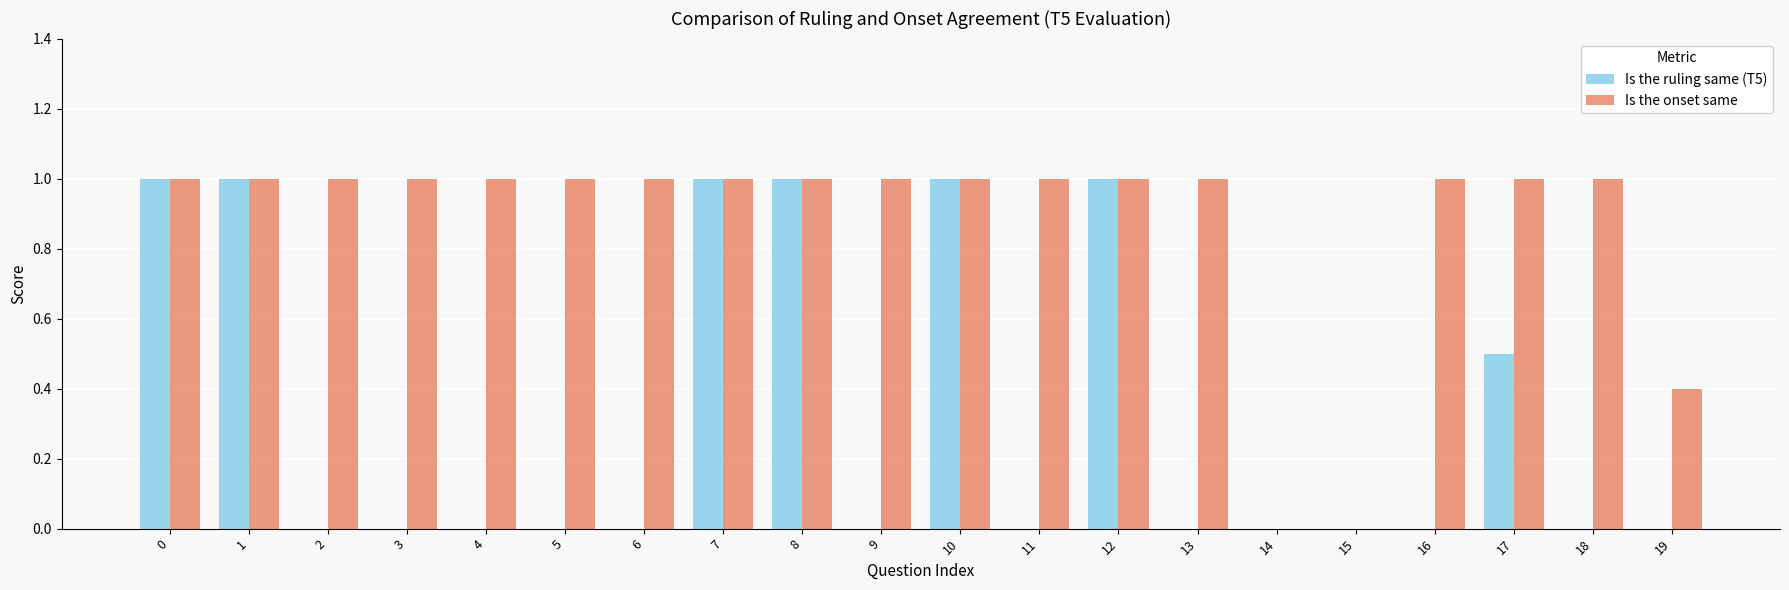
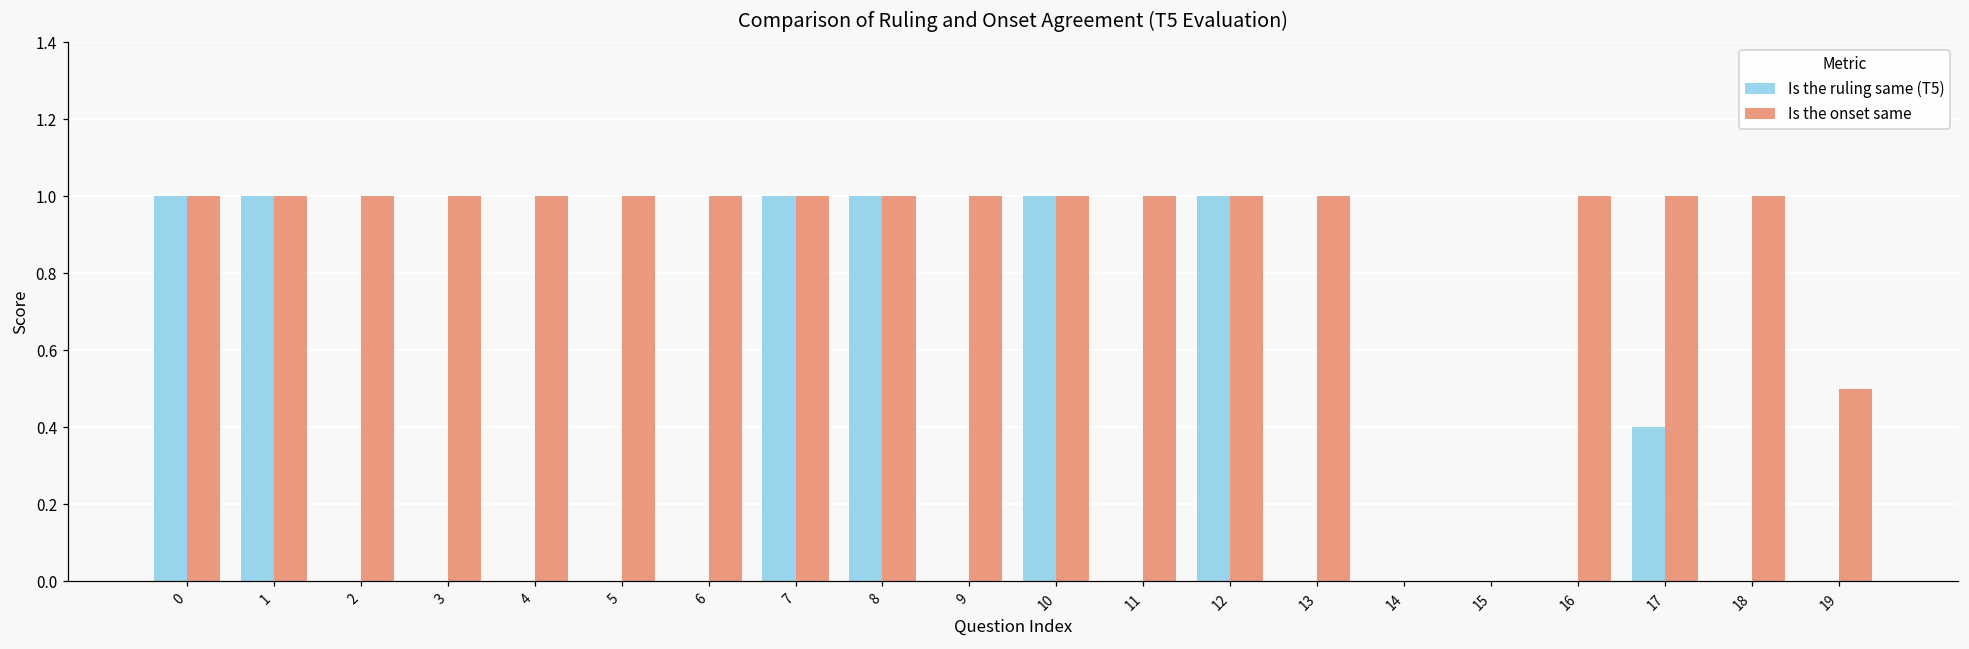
  {
    "Is the ruling same (T5)": {
      "0": 1.0,
      "1": 1.0,
      "2": 0.0,
      "3": 0.0,
      "4": 0.0,
      "5": 0.0,
      "6": 0.0,
      "7": 1.0,
      "8": 1.0,
      "9": 0.0,
      "10": 1.0,
      "11": 0.0,
      "12": 1.0,
      "13": 0.0,
      "14": 0.0,
      "15": 0.0,
      "16": 0.0,
-     "17": 0.5,
+     "17": 0.4,
      "18": 0.0,
      "19": 0.0
    },
    "Is the onset same": {
      "0": 1.0,
      "1": 1.0,
      "2": 1.0,
      "3": 1.0,
      "4": 1.0,
      "5": 1.0,
      "6": 1.0,
      "7": 1.0,
      "8": 1.0,
      "9": 1.0,
      "10": 1.0,
      "11": 1.0,
      "12": 1.0,
      "13": 1.0,
      "14": 0.0,
      "15": 0.0,
      "16": 1.0,
      "17": 1.0,
      "18": 1.0,
-     "19": 0.4
+     "19": 0.5
    }
  }
